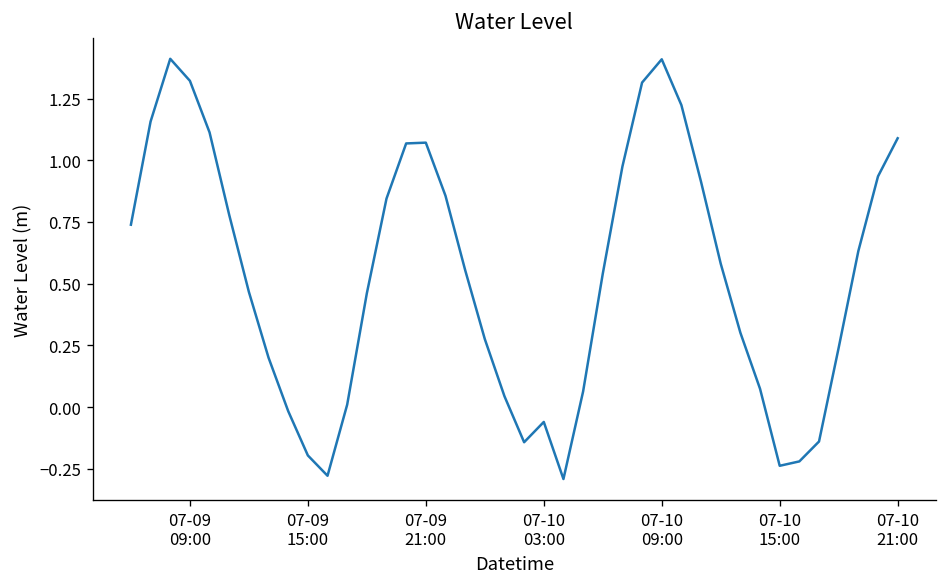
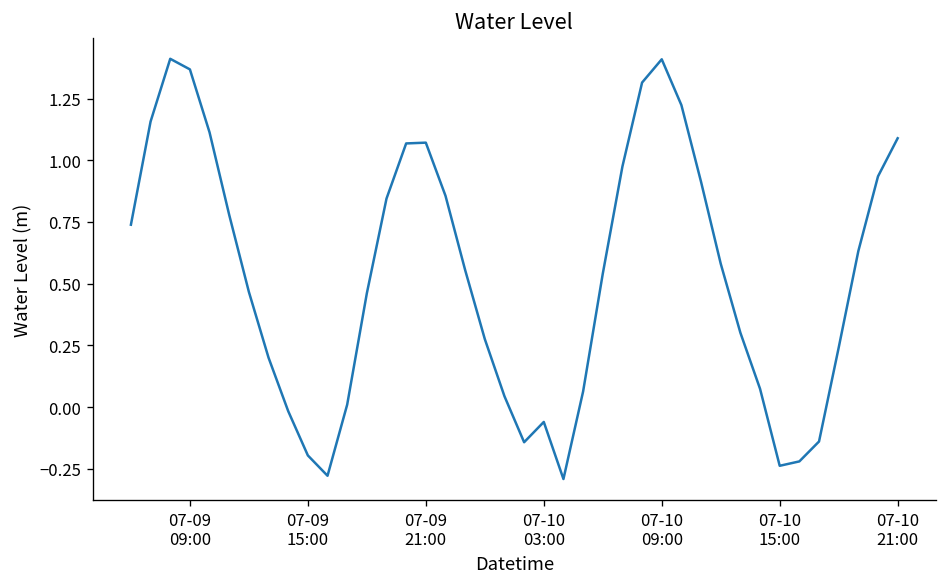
  {
-   "07-09 09:00": 1.32,
+   "07-09 09:00": 1.37,
    "07-09 15:00": -0.20,
    "07-09 21:00": 1.07,
    "07-10 03:00": -0.06,
    "07-10 09:00": 1.41,
    "07-10 15:00": -0.24,
    "07-10 21:00": 1.09
  }
